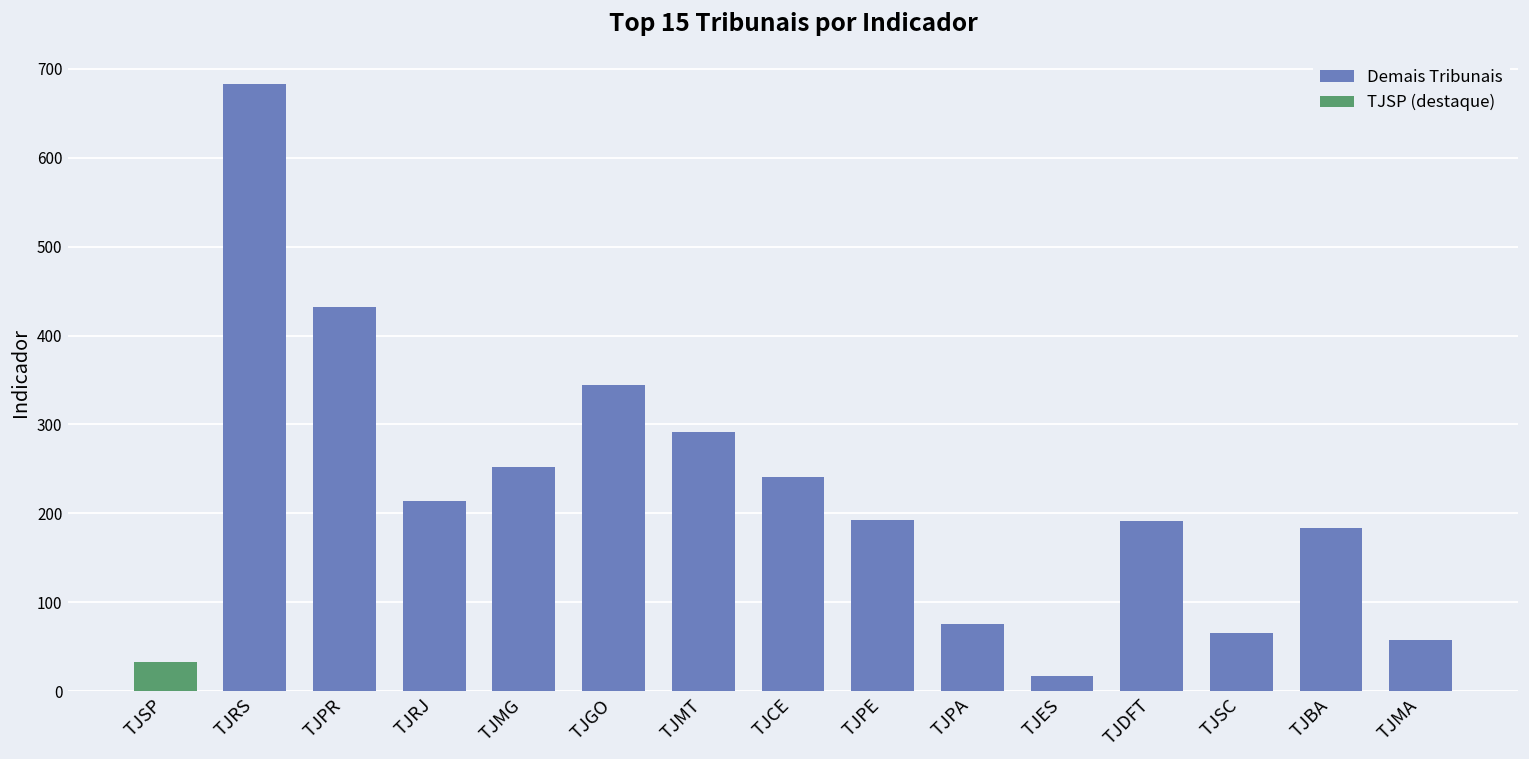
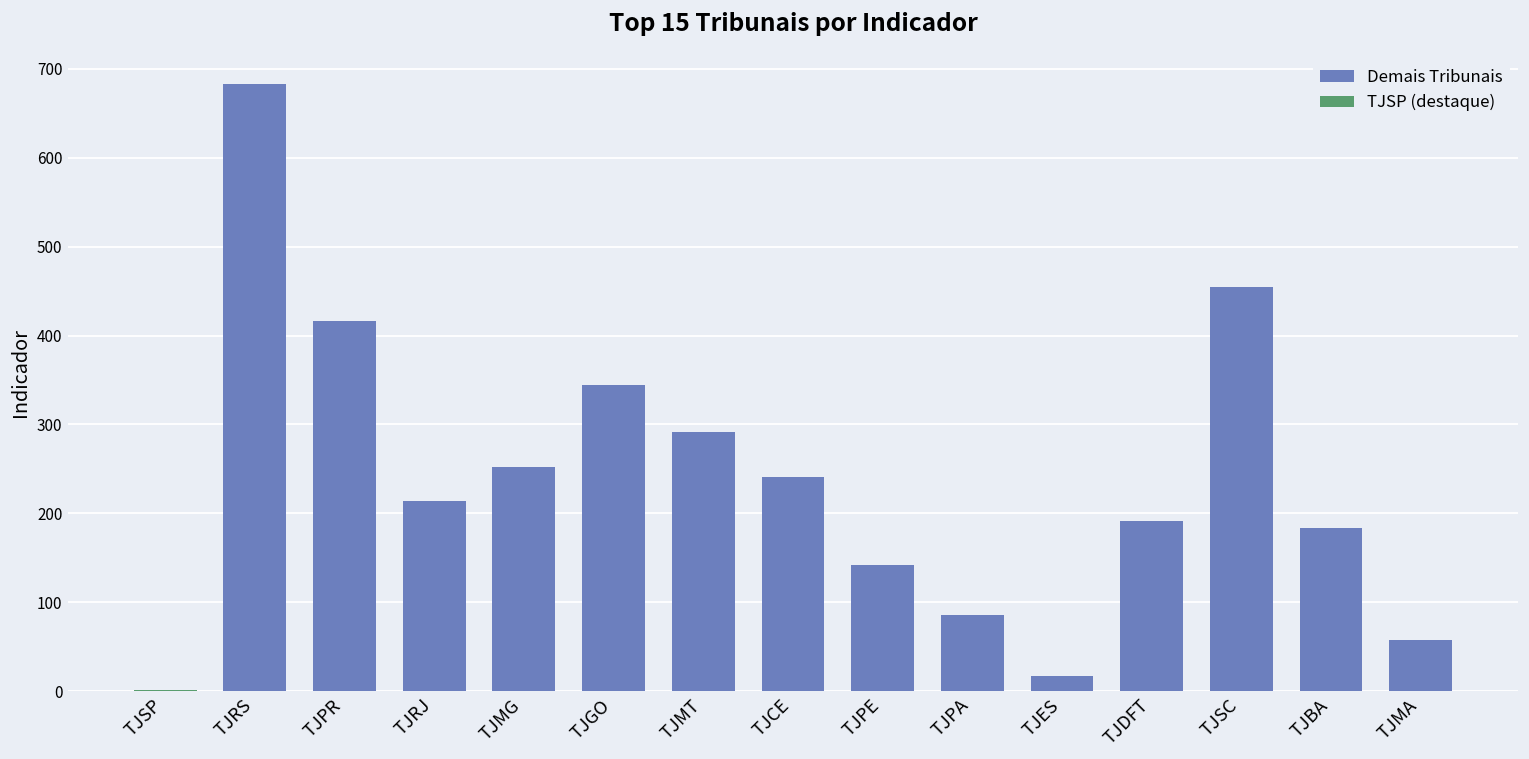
  {
    "Demais Tribunais": {
      "TJRS": 680,
-     "TJPR": 430,
+     "TJPR": 420,
      "TJRJ": 210,
      "TJMG": 250,
      "TJGO": 340,
      "TJMT": 290,
      "TJCE": 240,
-     "TJPE": 190,
-     "TJPA": 80,
+     "TJPE": 140,
+     "TJPA": 90,
      "TJES": 20,
      "TJDFT": 190,
-     "TJSC": 70,
+     "TJSC": 460,
      "TJBA": 180,
      "TJMA": 60
    },
    "TJSP (destaque)": {
-     "TJSP": 30
+     "TJSP": 0
    }
  }
